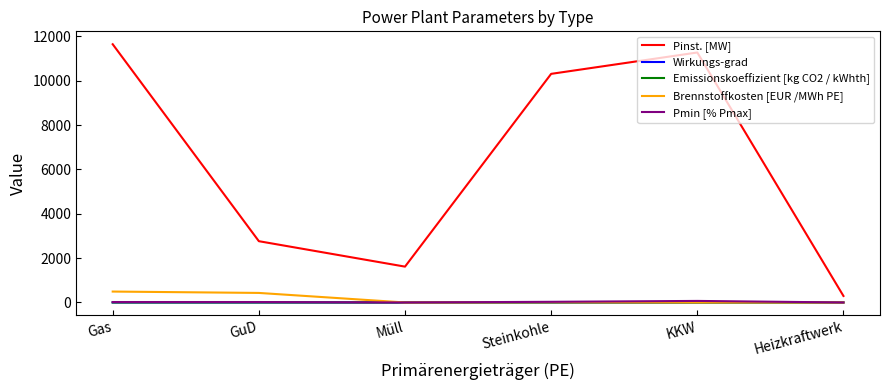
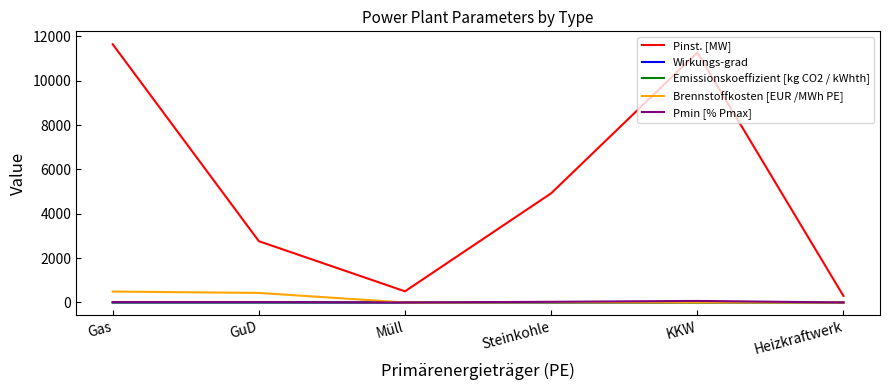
  {
    "Pinst. [MW]": {
      "Gas": 11600,
      "GuD": 2800,
-     "Müll": 1600,
-     "Steinkohle": 10300,
+     "Müll": 500,
+     "Steinkohle": 4900,
      "Heizkraftwerk": 300
    },
    "Brennstoffkosten [EUR /MWh PE]": {
      "Gas": 500,
      "GuD": 400
    }
  }
